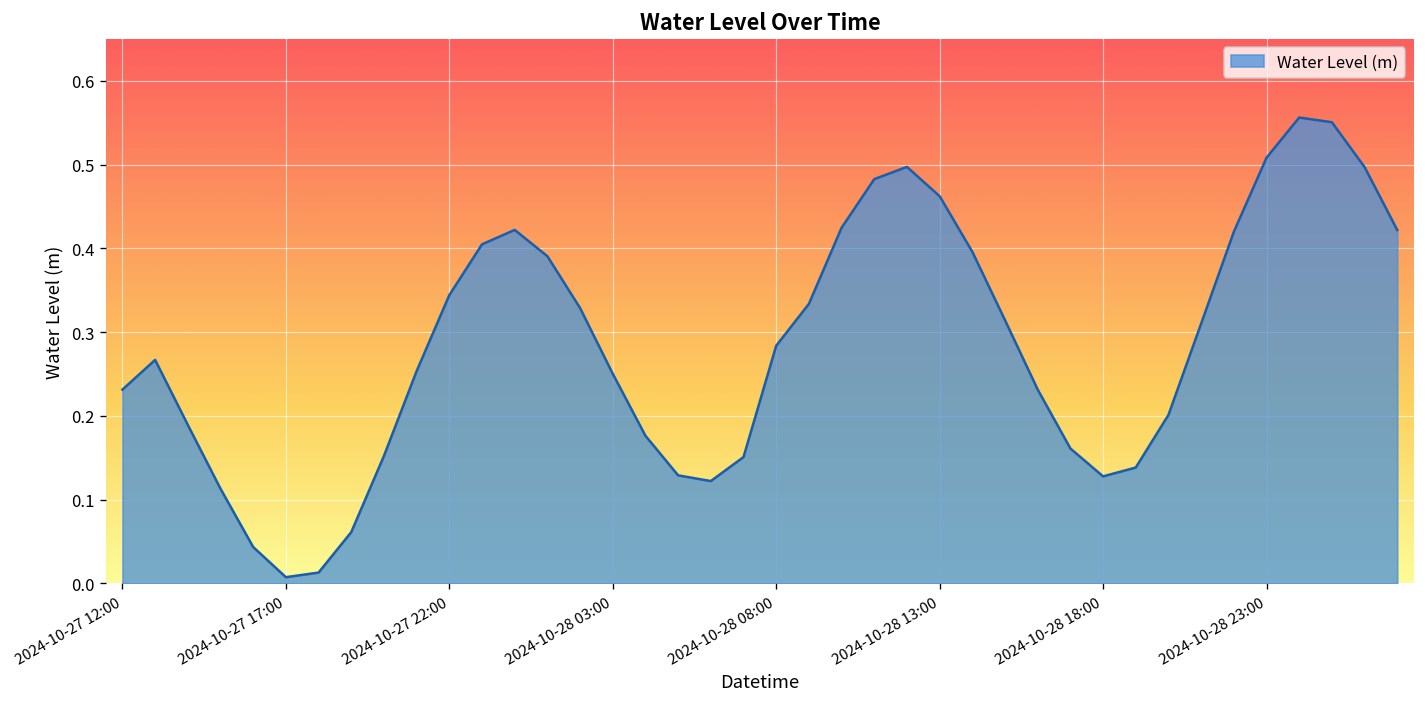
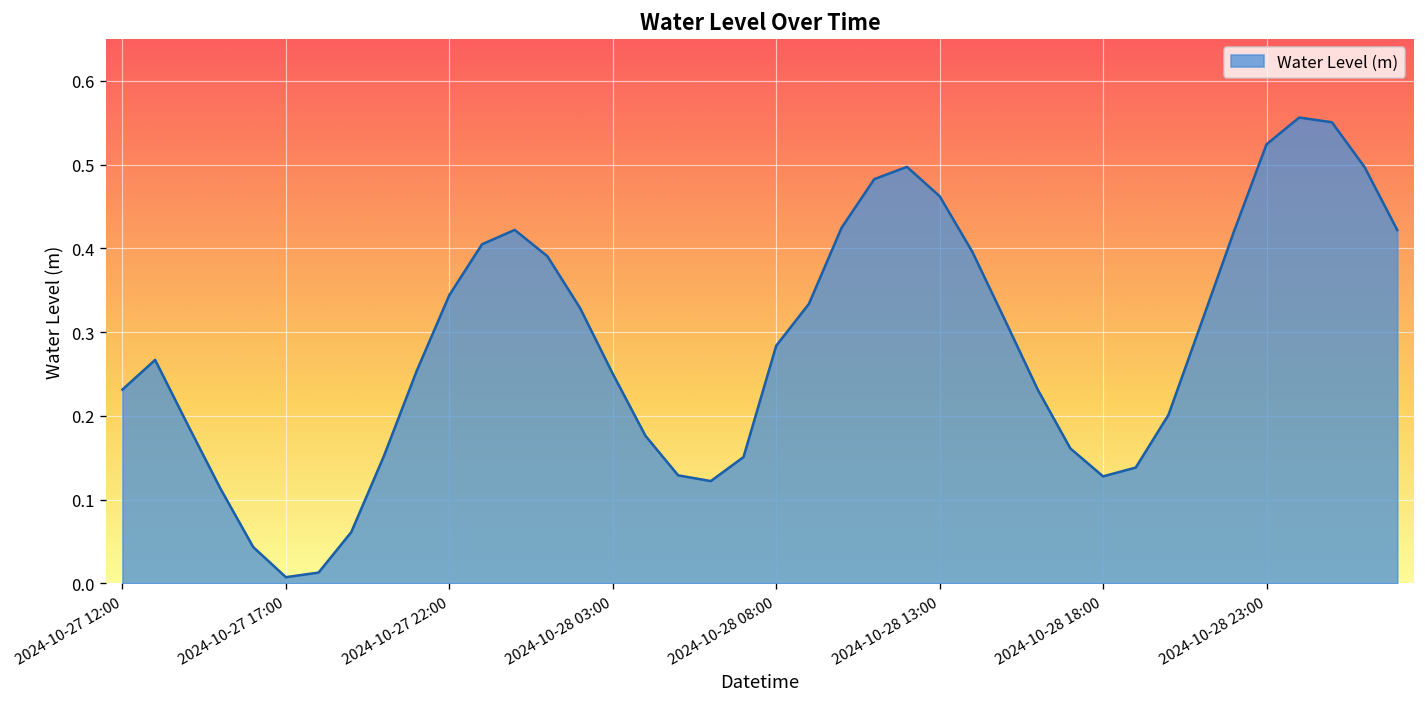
  {
    "2024-10-27 12:00": 0.23,
    "2024-10-27 17:00": 0.01,
    "2024-10-27 22:00": 0.34,
    "2024-10-28 03:00": 0.25,
    "2024-10-28 08:00": 0.28,
    "2024-10-28 13:00": 0.46,
    "2024-10-28 18:00": 0.13,
-   "2024-10-28 23:00": 0.51
+   "2024-10-28 23:00": 0.52
  }
